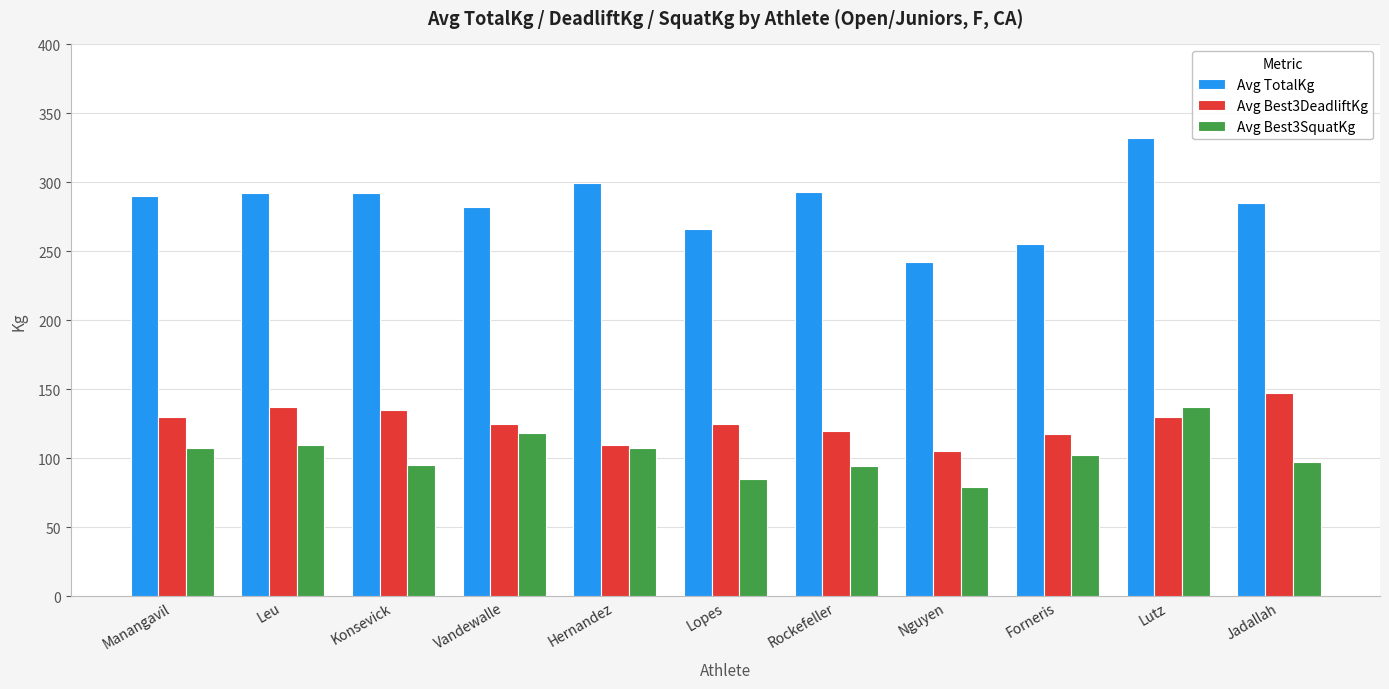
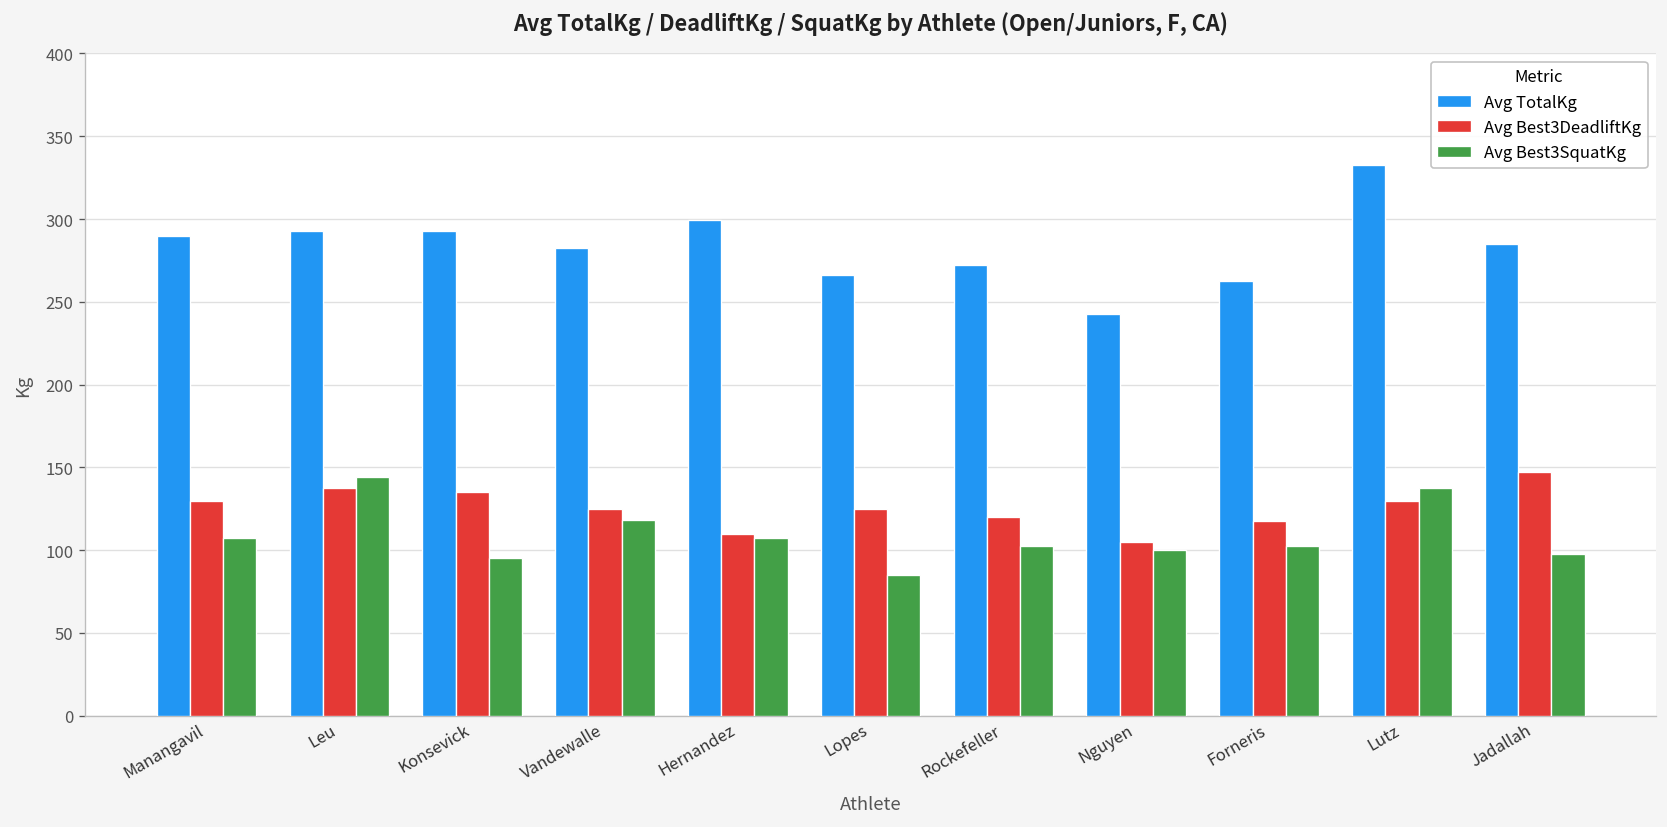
  {
    "Avg TotalKg": {
      "Manangavil": 290,
      "Leu": 293,
      "Konsevick": 293,
      "Vandewalle": 283,
      "Hernandez": 299,
      "Lopes": 266,
-     "Rockefeller": 293,
+     "Rockefeller": 273,
      "Nguyen": 243,
-     "Forneris": 256,
+     "Forneris": 263,
      "Lutz": 333,
      "Jadallah": 285
    },
    "Avg Best3DeadliftKg": {
      "Manangavil": 130,
      "Leu": 138,
      "Konsevick": 135,
      "Vandewalle": 125,
      "Hernandez": 110,
      "Lopes": 125,
      "Rockefeller": 120,
      "Nguyen": 105,
      "Forneris": 118,
      "Lutz": 130,
      "Jadallah": 148
    },
    "Avg Best3SquatKg": {
      "Manangavil": 108,
-     "Leu": 110,
+     "Leu": 144,
      "Konsevick": 95,
      "Vandewalle": 118,
      "Hernandez": 108,
      "Lopes": 85,
-     "Rockefeller": 95,
-     "Nguyen": 80,
+     "Rockefeller": 103,
+     "Nguyen": 100,
      "Forneris": 103,
      "Lutz": 138,
      "Jadallah": 98
    }
  }
